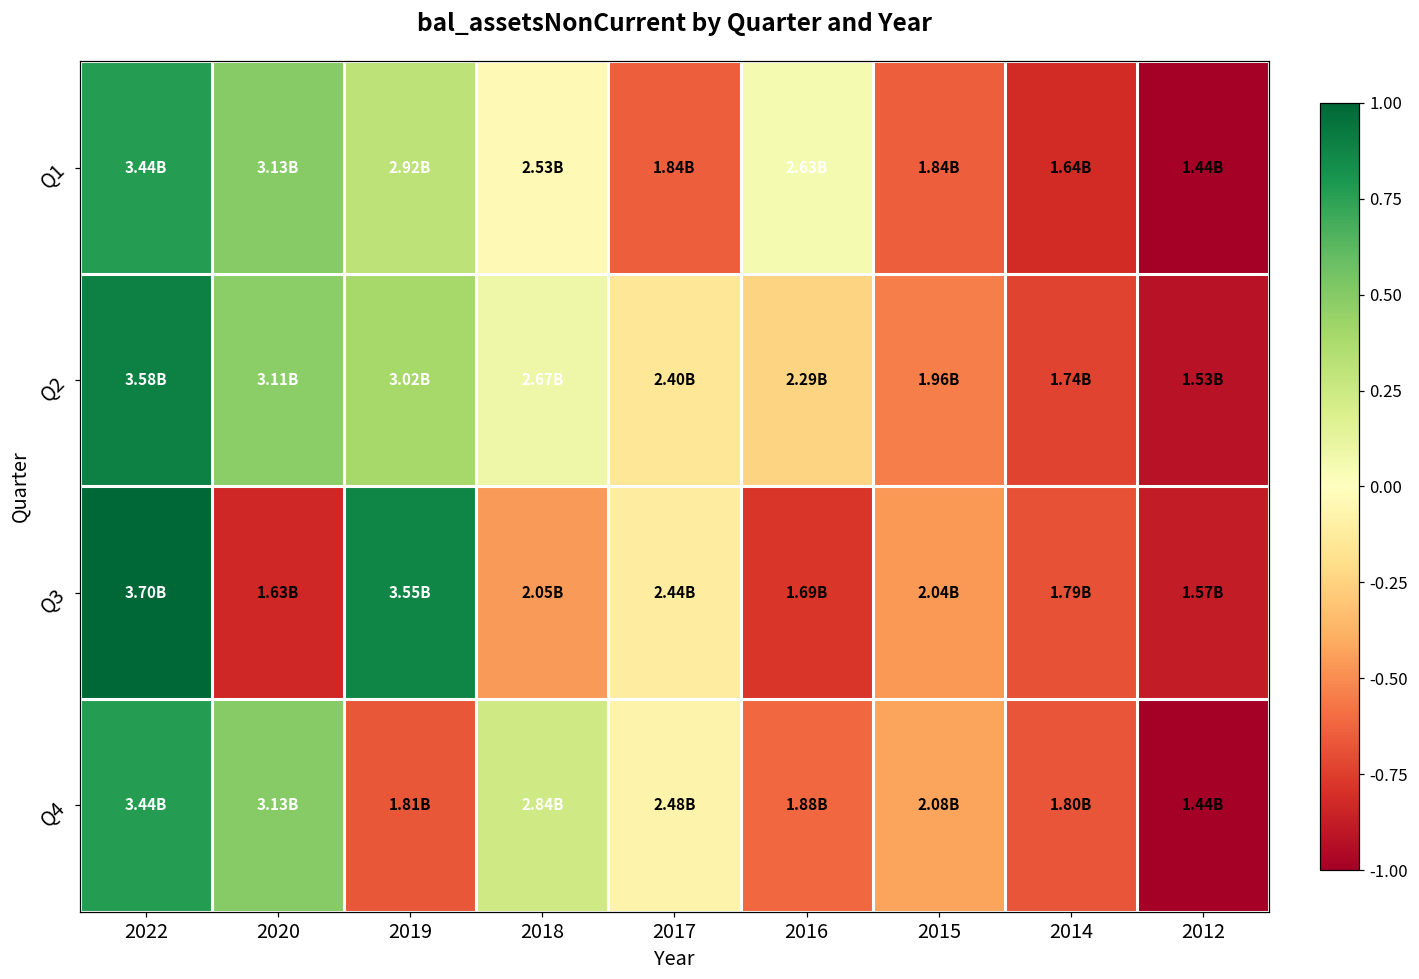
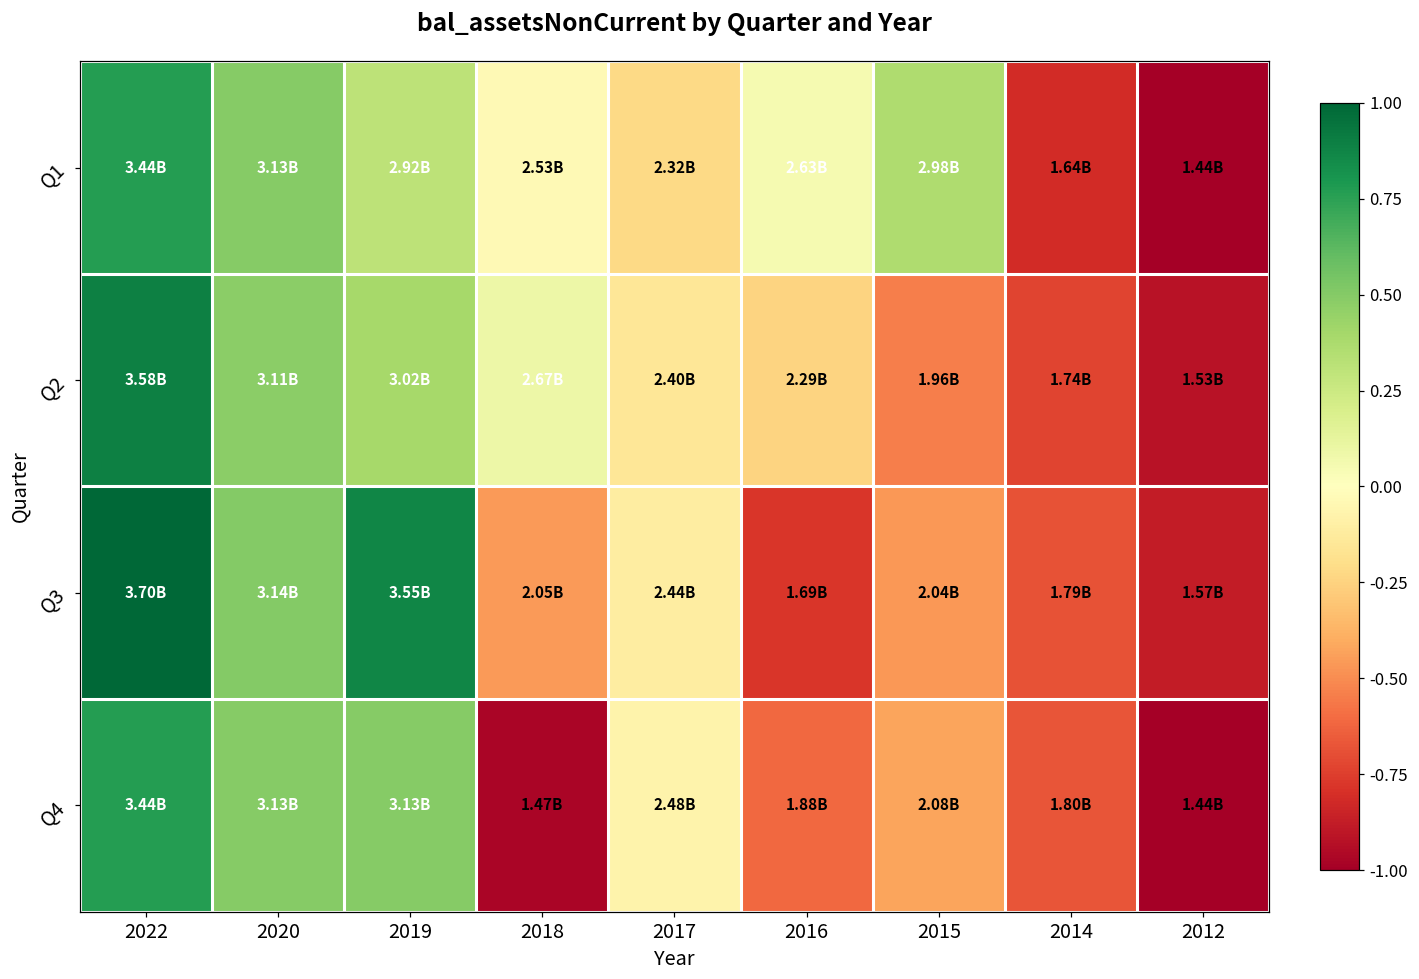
  {
    "Q1": {
      "2022": "3.44B",
      "2020": "3.13B",
      "2019": "2.92B",
      "2018": "2.53B",
-     "2017": "1.84B",
+     "2017": "2.32B",
      "2016": "2.63B",
-     "2015": "1.84B",
+     "2015": "2.98B",
      "2014": "1.64B",
      "2012": "1.44B"
    },
    "Q2": {
      "2022": "3.58B",
      "2020": "3.11B",
      "2019": "3.02B",
      "2018": "2.67B",
      "2017": "2.40B",
      "2016": "2.29B",
      "2015": "1.96B",
      "2014": "1.74B",
      "2012": "1.53B"
    },
    "Q3": {
      "2022": "3.70B",
-     "2020": "1.63B",
+     "2020": "3.14B",
      "2019": "3.55B",
      "2018": "2.05B",
      "2017": "2.44B",
      "2016": "1.69B",
      "2015": "2.04B",
      "2014": "1.79B",
      "2012": "1.57B"
    },
    "Q4": {
      "2022": "3.44B",
      "2020": "3.13B",
-     "2019": "1.81B",
-     "2018": "2.84B",
+     "2019": "3.13B",
+     "2018": "1.47B",
      "2017": "2.48B",
      "2016": "1.88B",
      "2015": "2.08B",
      "2014": "1.80B",
      "2012": "1.44B"
    }
  }
